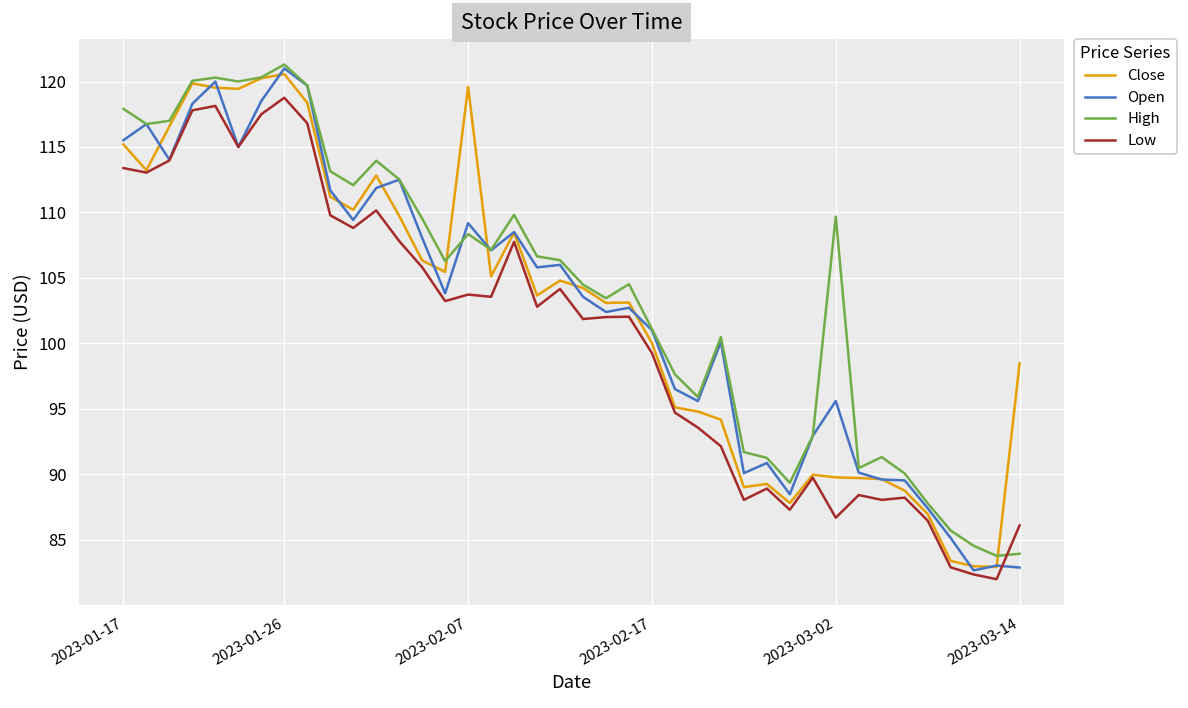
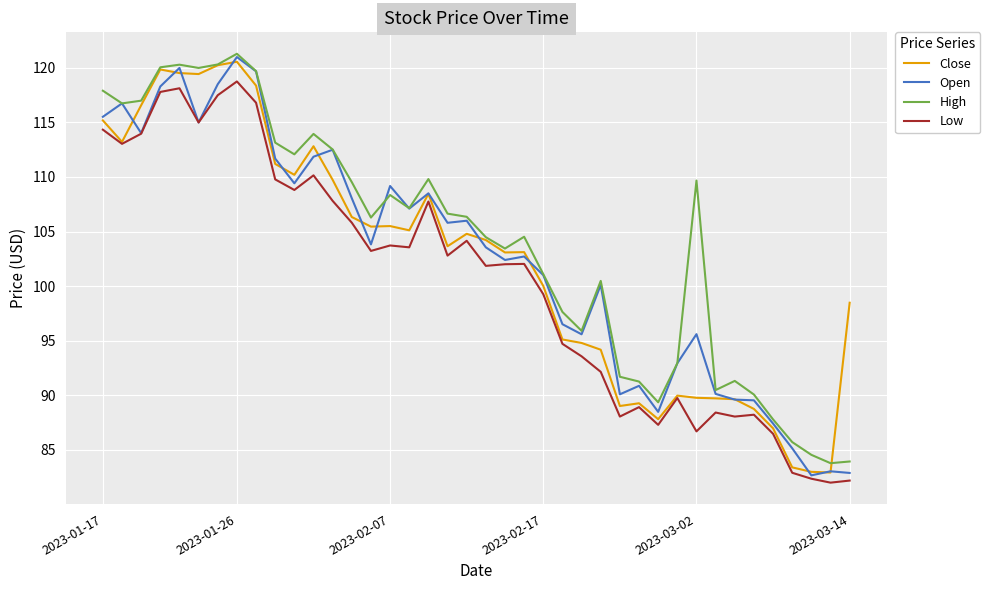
  {
    "Close": {
      "2023-01-17": 115.2,
      "2023-01-26": 120.6,
-     "2023-02-07": 119.6,
+     "2023-02-07": 105.5,
      "2023-02-17": 100.0,
      "2023-03-02": 89.8,
      "2023-03-14": 98.5
    },
    "Open": {
      "2023-01-17": 115.5,
      "2023-01-26": 121.0,
      "2023-02-07": 109.2,
      "2023-03-02": 95.6,
      "2023-03-14": 82.9
    },
    "High": {
      "2023-01-17": 117.9,
      "2023-01-26": 121.3,
      "2023-02-07": 108.3,
      "2023-03-02": 109.7,
      "2023-03-14": 83.9
    },
    "Low": {
-     "2023-01-17": 113.4,
+     "2023-01-17": 114.3,
      "2023-01-26": 118.8,
      "2023-02-07": 103.7,
      "2023-02-17": 99.3,
      "2023-03-02": 86.7,
-     "2023-03-14": 86.1
+     "2023-03-14": 82.2
    }
  }
